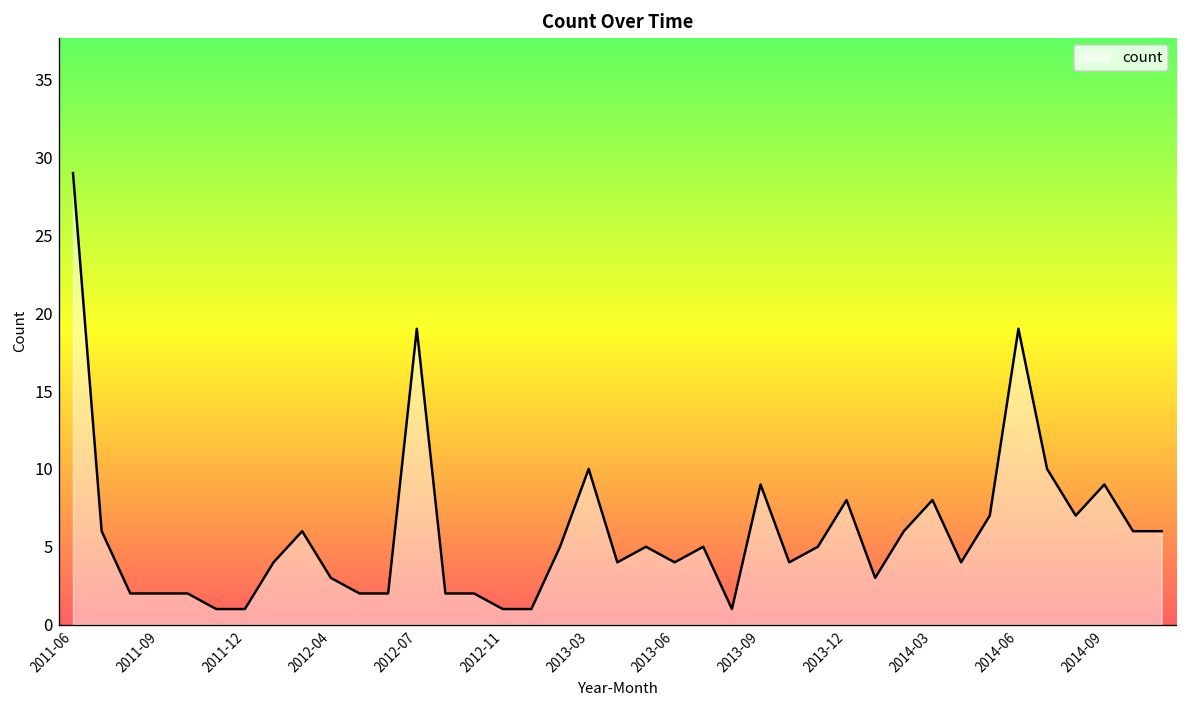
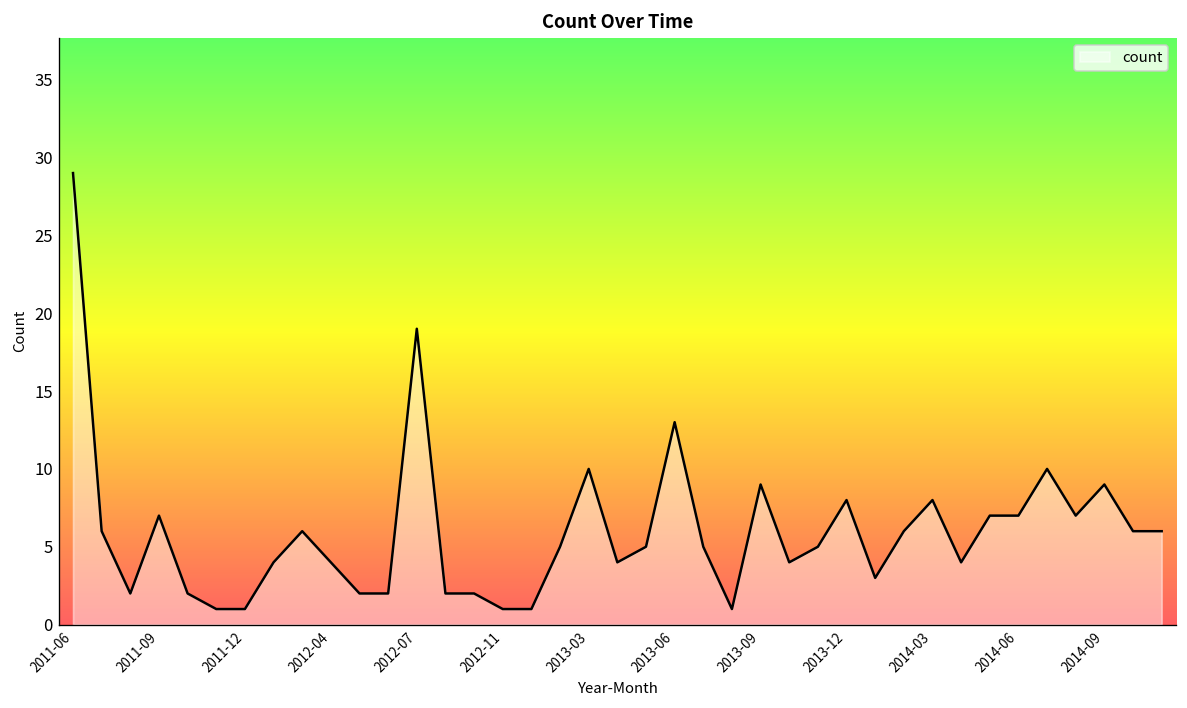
  {
    "2011-06": 29,
-   "2011-09": 2,
+   "2011-09": 7,
    "2011-12": 1,
-   "2012-04": 3,
+   "2012-04": 4,
    "2012-07": 19,
    "2012-11": 1,
    "2013-03": 10,
-   "2013-06": 4,
+   "2013-06": 13,
    "2013-09": 9,
    "2013-12": 8,
    "2014-03": 8,
-   "2014-06": 19,
+   "2014-06": 7,
    "2014-09": 9
  }
